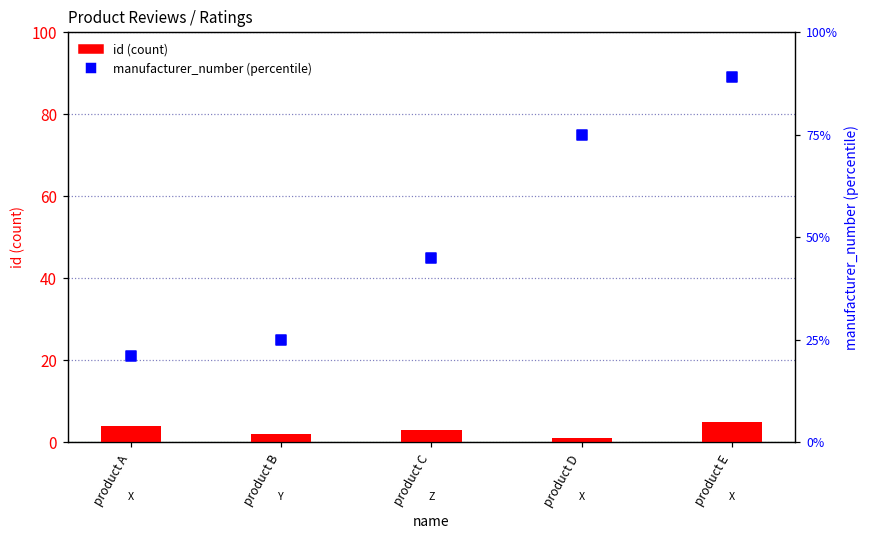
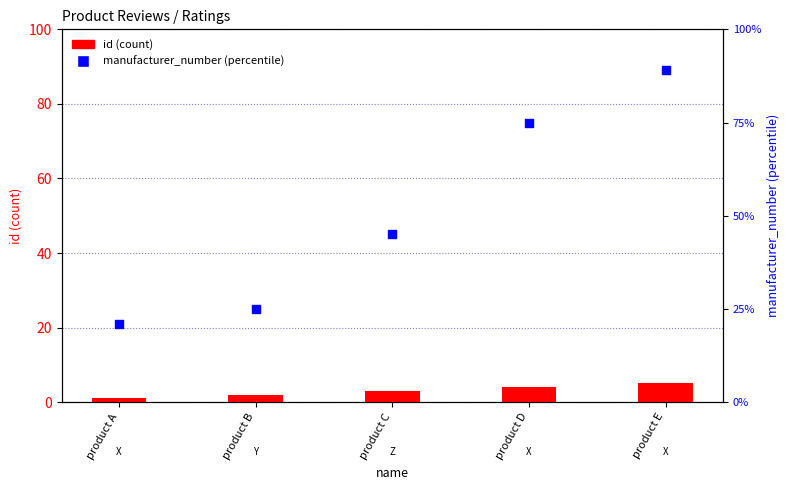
  {
    "id (count)": {
-     "product A": 4,
+     "product A": 1,
      "product B": 2,
      "product C": 3,
-     "product D": 1,
+     "product D": 4,
      "product E": 5
    }
  }
